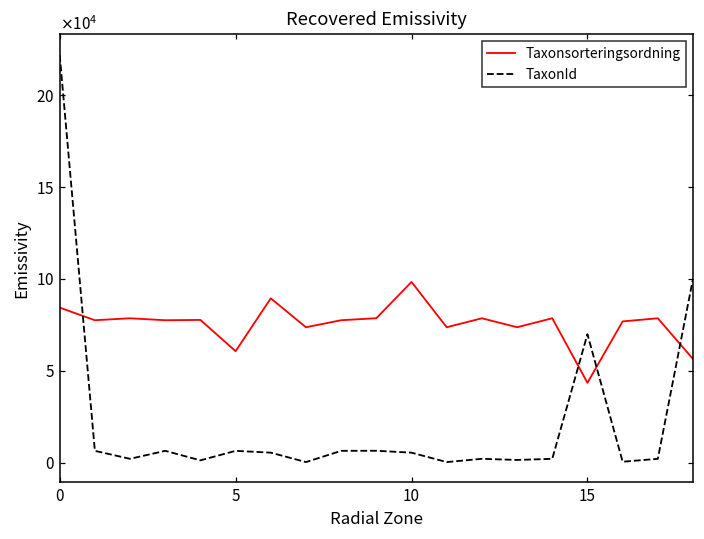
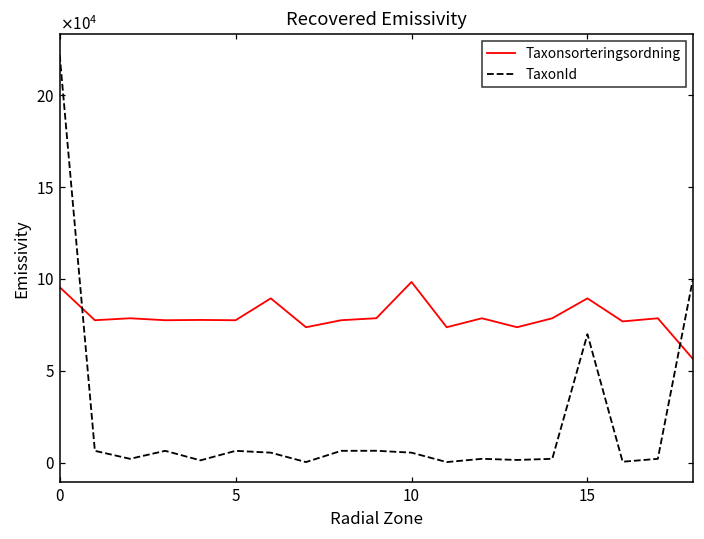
  {
    "Taxonsorteringsordning": {
-     "0": 84000,
-     "5": 61000,
+     "0": 96000,
+     "5": 78000,
      "10": 98000,
-     "15": 43000
+     "15": 89000
    },
    "TaxonId": {
      "0": 222000,
      "5": 6000,
      "10": 5000,
      "15": 70000
    }
  }
